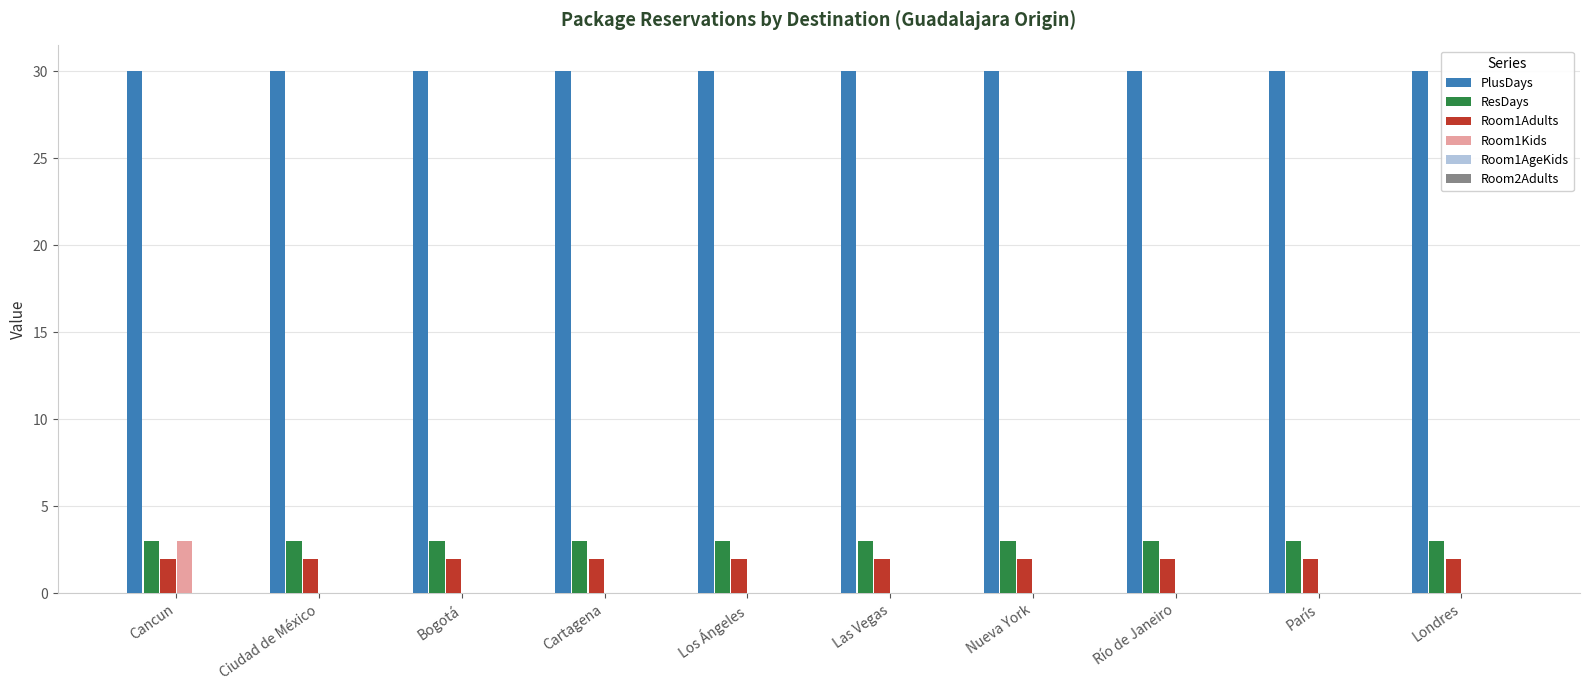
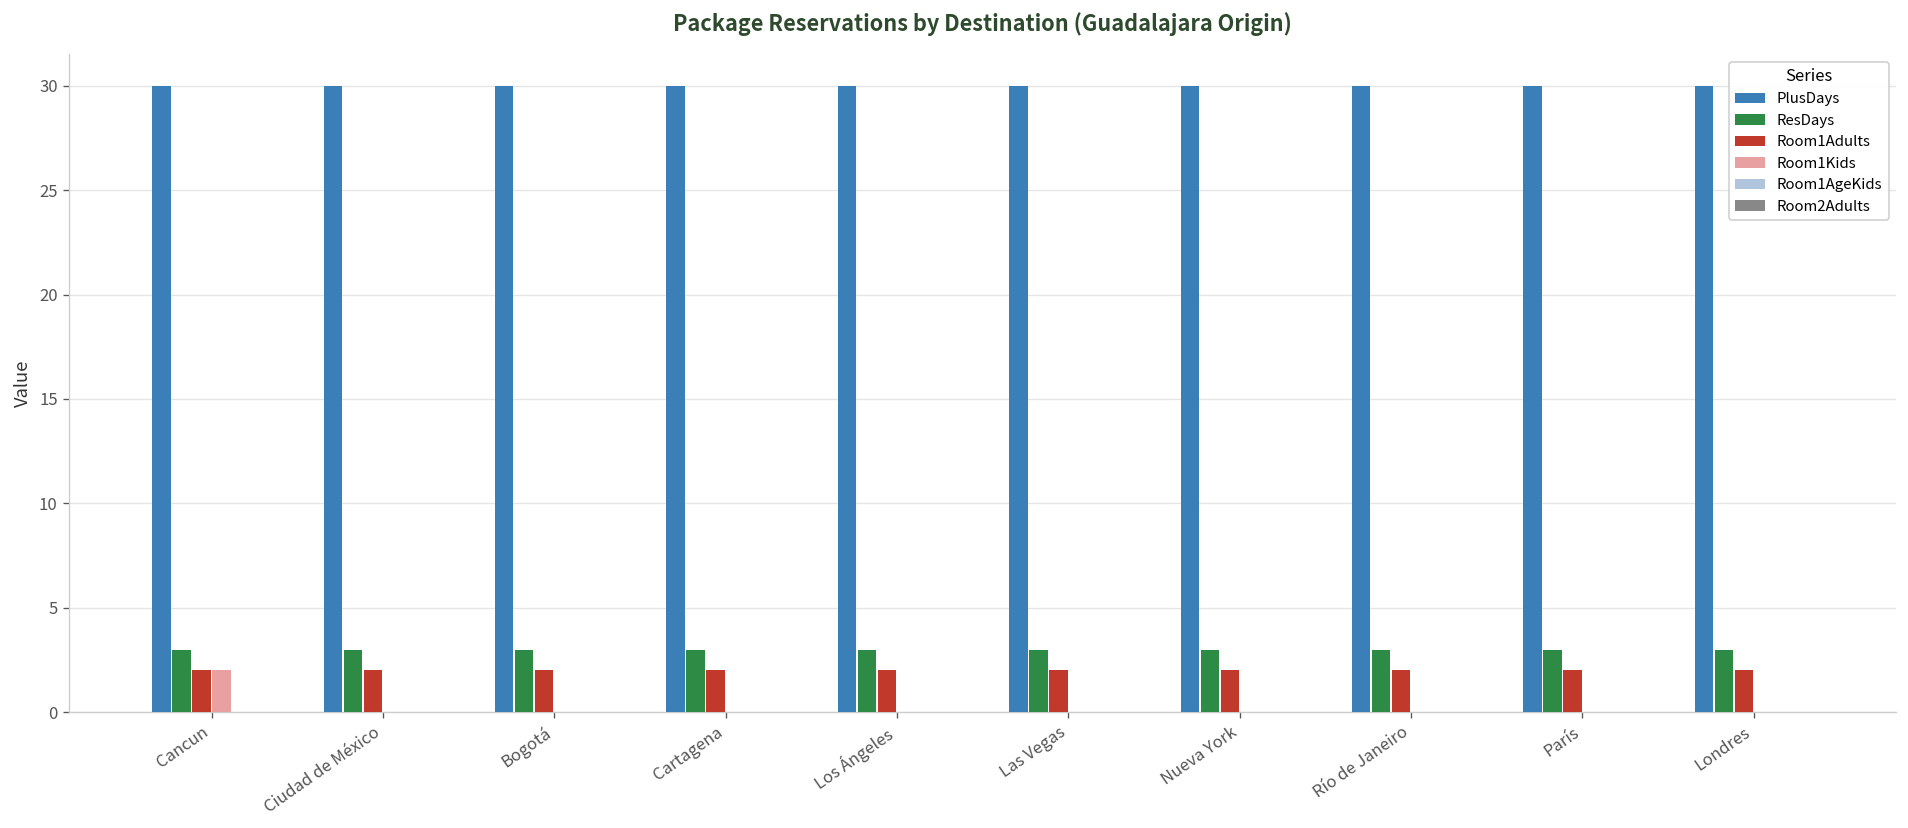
  {
    "PlusDays": {
      "Cancun": 30,
      "Ciudad de México": 30,
      "Bogotá": 30,
      "Cartagena": 30,
      "Los Ángeles": 30,
      "Las Vegas": 30,
      "Nueva York": 30,
      "Río de Janeiro": 30,
      "París": 30,
      "Londres": 30
    },
    "ResDays": {
      "Cancun": 3,
      "Ciudad de México": 3,
      "Bogotá": 3,
      "Cartagena": 3,
      "Los Ángeles": 3,
      "Las Vegas": 3,
      "Nueva York": 3,
      "Río de Janeiro": 3,
      "París": 3,
      "Londres": 3
    },
    "Room1Adults": {
      "Cancun": 2,
      "Ciudad de México": 2,
      "Bogotá": 2,
      "Cartagena": 2,
      "Los Ángeles": 2,
      "Las Vegas": 2,
      "Nueva York": 2,
      "Río de Janeiro": 2,
      "París": 2,
      "Londres": 2
    },
    "Room1Kids": {
-     "Cancun": 3,
+     "Cancun": 2,
      "Ciudad de México": 0,
      "Bogotá": 0,
      "Cartagena": 0,
      "Los Ángeles": 0,
      "Las Vegas": 0,
      "Nueva York": 0,
      "Río de Janeiro": 0,
      "París": 0,
      "Londres": 0
    },
    "Room1AgeKids": {
      "Cancun": 0,
      "Ciudad de México": 0,
      "Bogotá": 0,
      "Cartagena": 0,
      "Los Ángeles": 0,
      "Las Vegas": 0,
      "Nueva York": 0,
      "Río de Janeiro": 0,
      "París": 0,
      "Londres": 0
    },
    "Room2Adults": {
      "Cancun": 0,
      "Ciudad de México": 0,
      "Bogotá": 0,
      "Cartagena": 0,
      "Los Ángeles": 0,
      "Las Vegas": 0,
      "Nueva York": 0,
      "Río de Janeiro": 0,
      "París": 0,
      "Londres": 0
    }
  }
